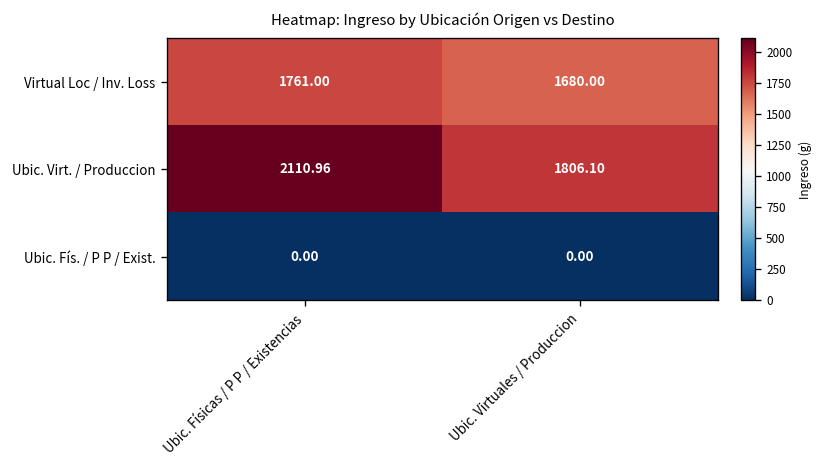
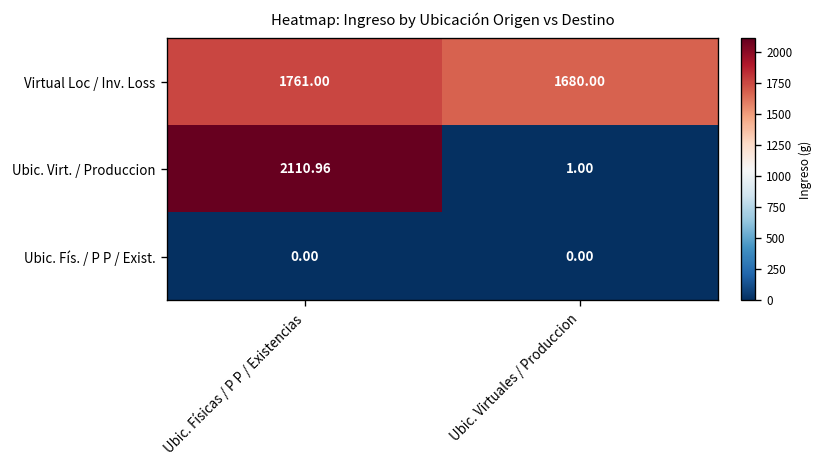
  {
    "Virtual Loc / Inv. Loss": {
      "Ubic. Físicas / P P / Existencias": 1761.00,
      "Ubic. Virtuales / Produccion": 1680.00
    },
    "Ubic. Virt. / Produccion": {
      "Ubic. Físicas / P P / Existencias": 2110.96,
-     "Ubic. Virtuales / Produccion": 1806.10
+     "Ubic. Virtuales / Produccion": 1.00
    },
    "Ubic. Fís. / P P / Exist.": {
      "Ubic. Físicas / P P / Existencias": 0.00,
      "Ubic. Virtuales / Produccion": 0.00
    }
  }
